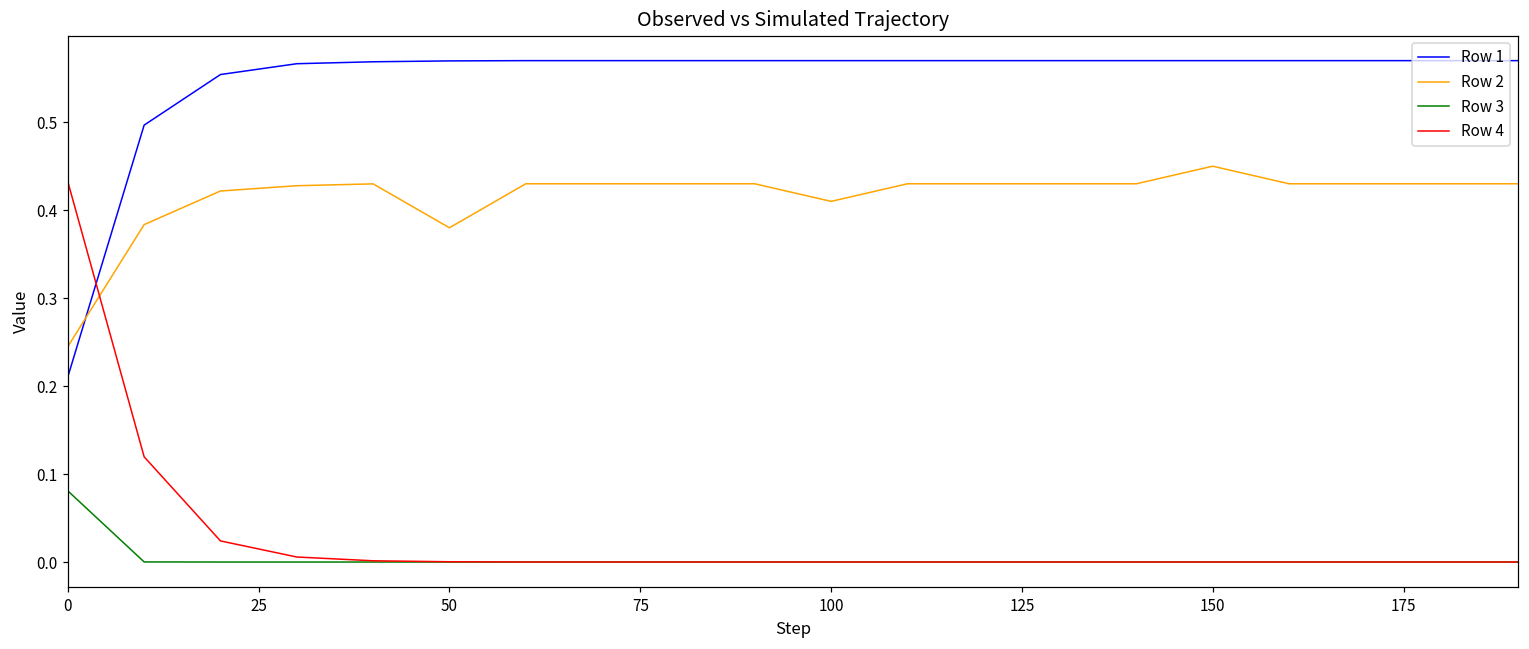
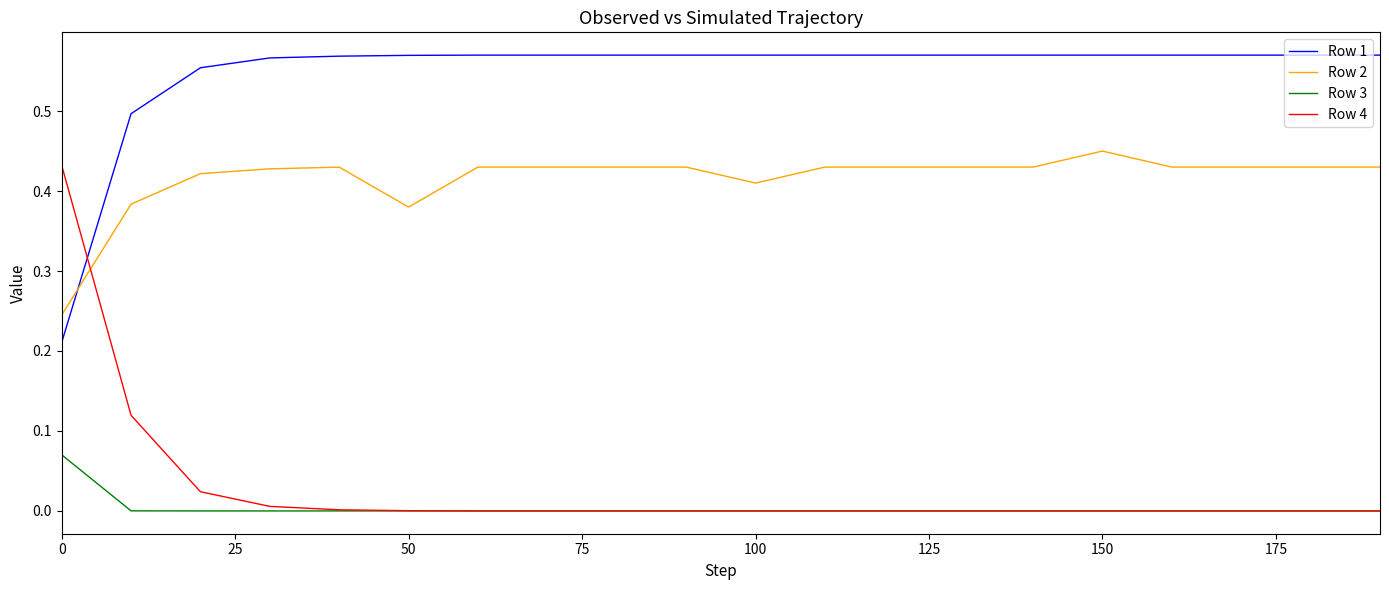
  {
    "Row 1": {
      "0": 0.21,
      "50": 0.57,
      "100": 0.57,
      "150": 0.57
    },
    "Row 2": {
      "0": 0.24,
      "50": 0.38,
      "100": 0.41,
      "150": 0.45
    },
    "Row 3": {
-     "0": 0.08
+     "0": 0.07
    },
    "Row 4": {
      "0": 0.43
    }
  }
